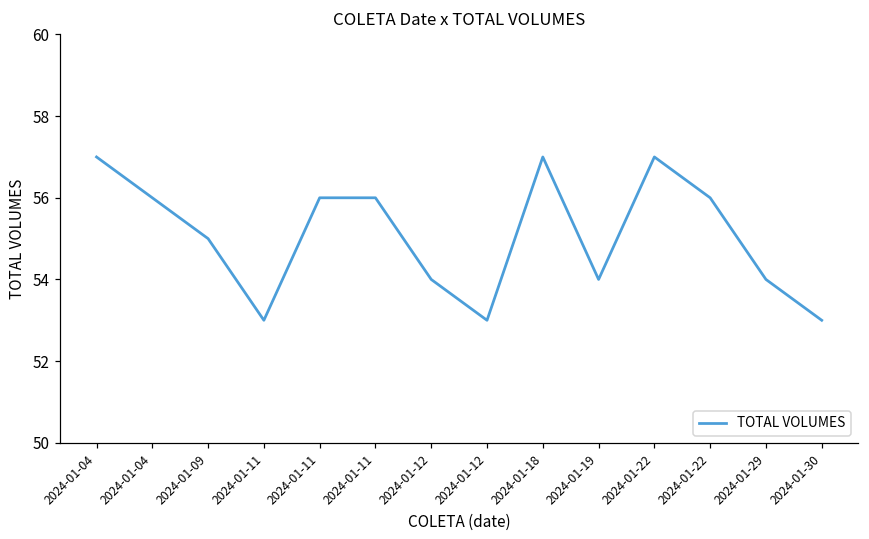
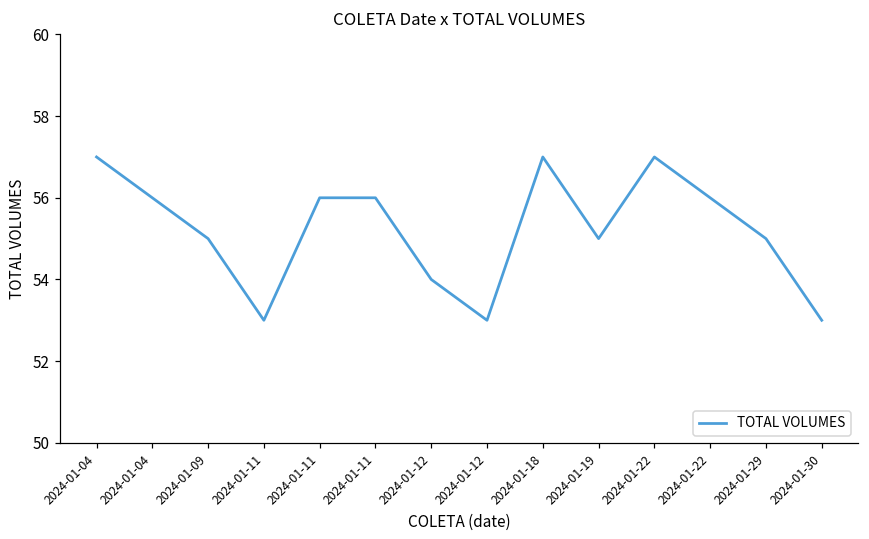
  {
    "2024-01-09": 55,
    "2024-01-18": 57,
-   "2024-01-19": 54,
-   "2024-01-29": 54,
+   "2024-01-19": 55,
+   "2024-01-29": 55,
    "2024-01-30": 53
  }
